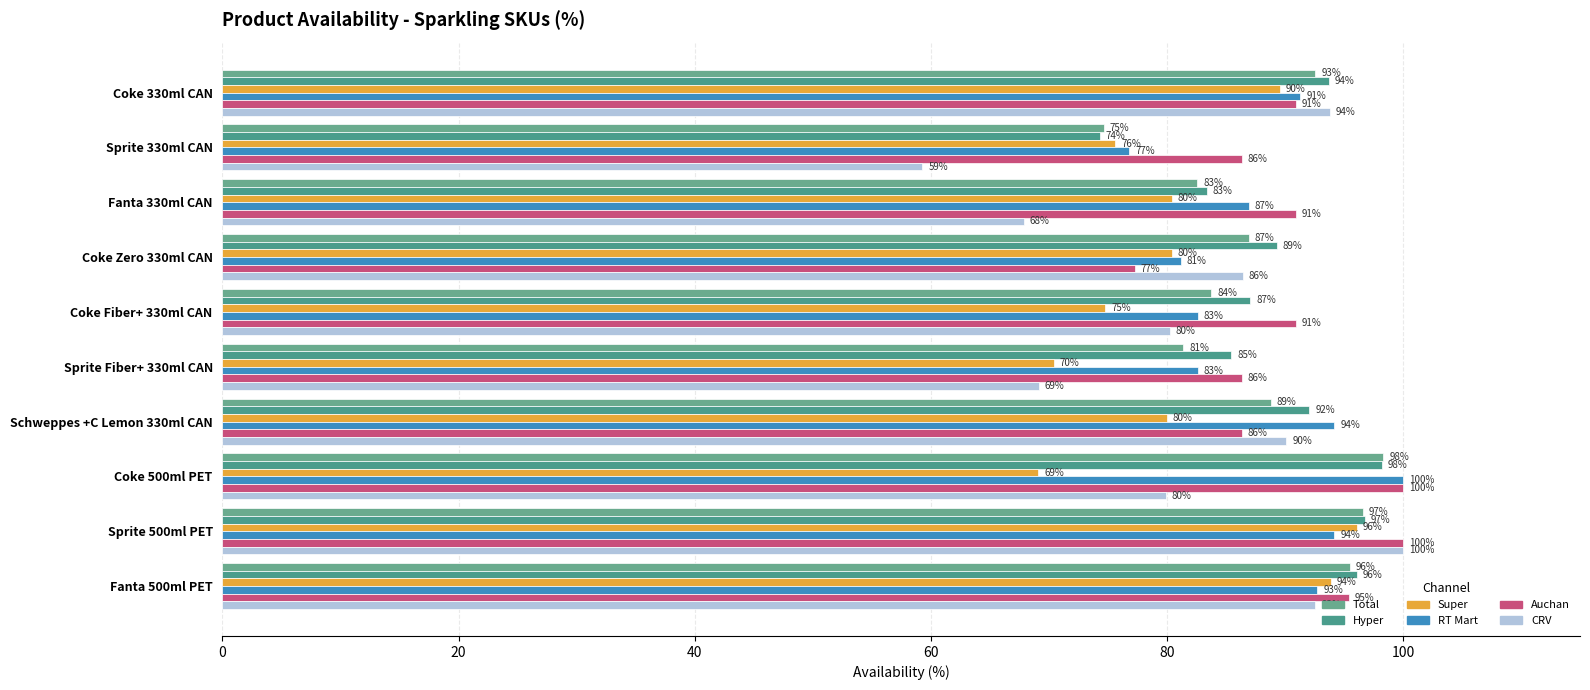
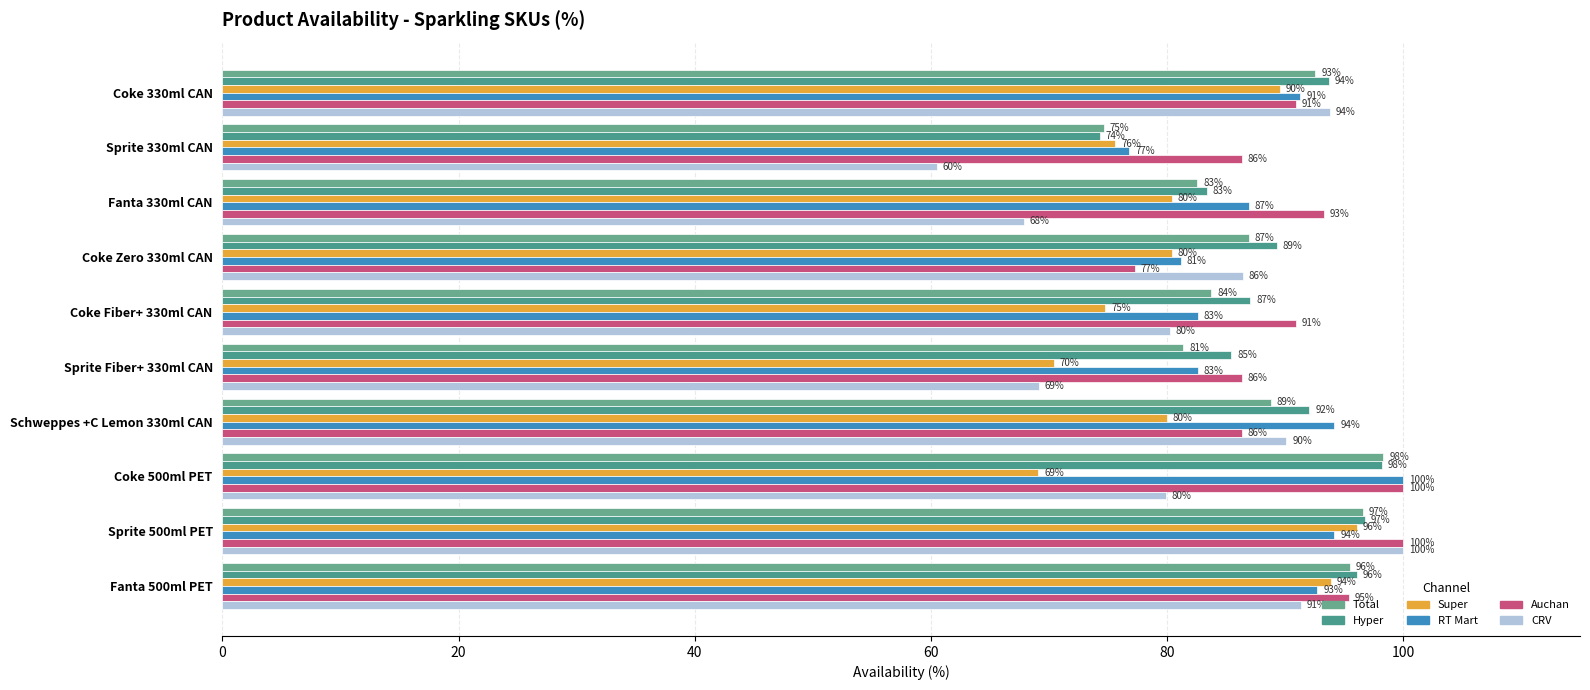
  {
    "Super": {
      "Coke 330ml CAN": "90%",
      "Sprite 330ml CAN": "76%",
      "Fanta 330ml CAN": "80%",
      "Coke Zero 330ml CAN": "80%",
      "Coke Fiber+ 330ml CAN": "75%",
      "Sprite Fiber+ 330ml CAN": "70%",
      "Schweppes +C Lemon 330ml CAN": "80%",
      "Coke 500ml PET": "69%",
      "Sprite 500ml PET": "96%",
      "Fanta 500ml PET": "94%"
    },
    "Auchan": {
      "Sprite 330ml CAN": "86%",
-     "Fanta 330ml CAN": "91%",
+     "Fanta 330ml CAN": "93%",
      "Coke Zero 330ml CAN": "77%",
      "Coke Fiber+ 330ml CAN": "91%",
      "Sprite Fiber+ 330ml CAN": "86%",
      "Schweppes +C Lemon 330ml CAN": "86%",
      "Fanta 500ml PET": "95%"
    },
    "CRV": {
      "Coke 330ml CAN": "94%",
-     "Sprite 330ml CAN": "59%",
+     "Sprite 330ml CAN": "60%",
      "Fanta 330ml CAN": "68%",
      "Coke Zero 330ml CAN": "86%",
      "Coke Fiber+ 330ml CAN": "80%",
      "Sprite Fiber+ 330ml CAN": "69%",
      "Schweppes +C Lemon 330ml CAN": "90%",
      "Coke 500ml PET": "80%",
-     "Fanta 500ml PET": "93%"
+     "Fanta 500ml PET": "91%"
    }
  }
